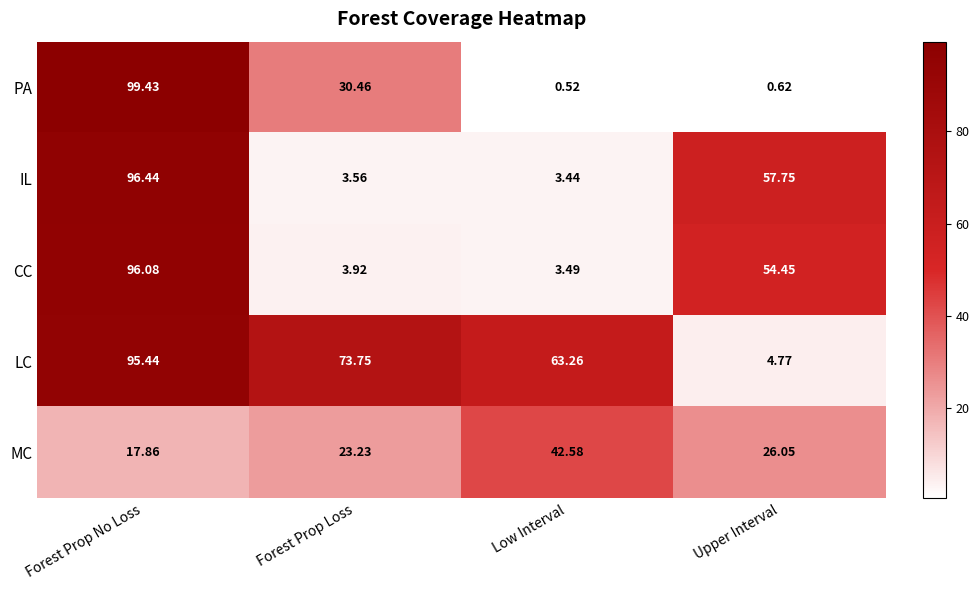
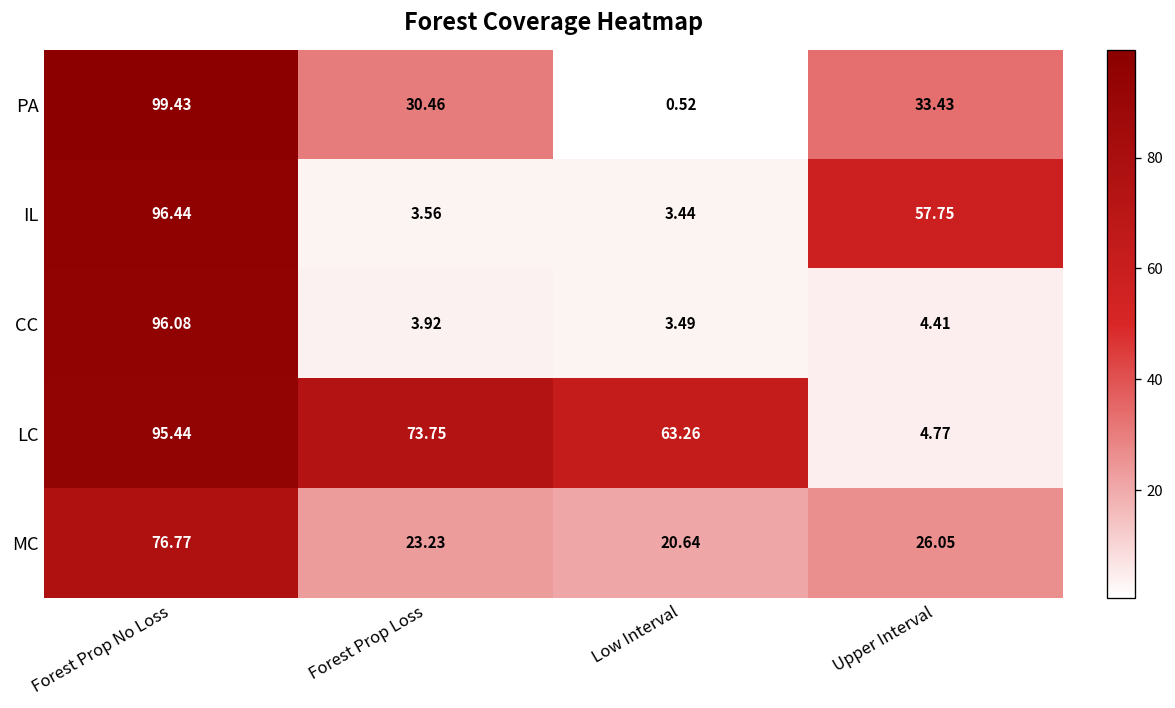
  {
    "PA": {
      "Forest Prop No Loss": 99.43,
      "Forest Prop Loss": 30.46,
      "Low Interval": 0.52,
-     "Upper Interval": 0.62
+     "Upper Interval": 33.43
    },
    "IL": {
      "Forest Prop No Loss": 96.44,
      "Forest Prop Loss": 3.56,
      "Low Interval": 3.44,
      "Upper Interval": 57.75
    },
    "CC": {
      "Forest Prop No Loss": 96.08,
      "Forest Prop Loss": 3.92,
      "Low Interval": 3.49,
-     "Upper Interval": 54.45
+     "Upper Interval": 4.41
    },
    "LC": {
      "Forest Prop No Loss": 95.44,
      "Forest Prop Loss": 73.75,
      "Low Interval": 63.26,
      "Upper Interval": 4.77
    },
    "MC": {
-     "Forest Prop No Loss": 17.86,
+     "Forest Prop No Loss": 76.77,
      "Forest Prop Loss": 23.23,
-     "Low Interval": 42.58,
+     "Low Interval": 20.64,
      "Upper Interval": 26.05
    }
  }
